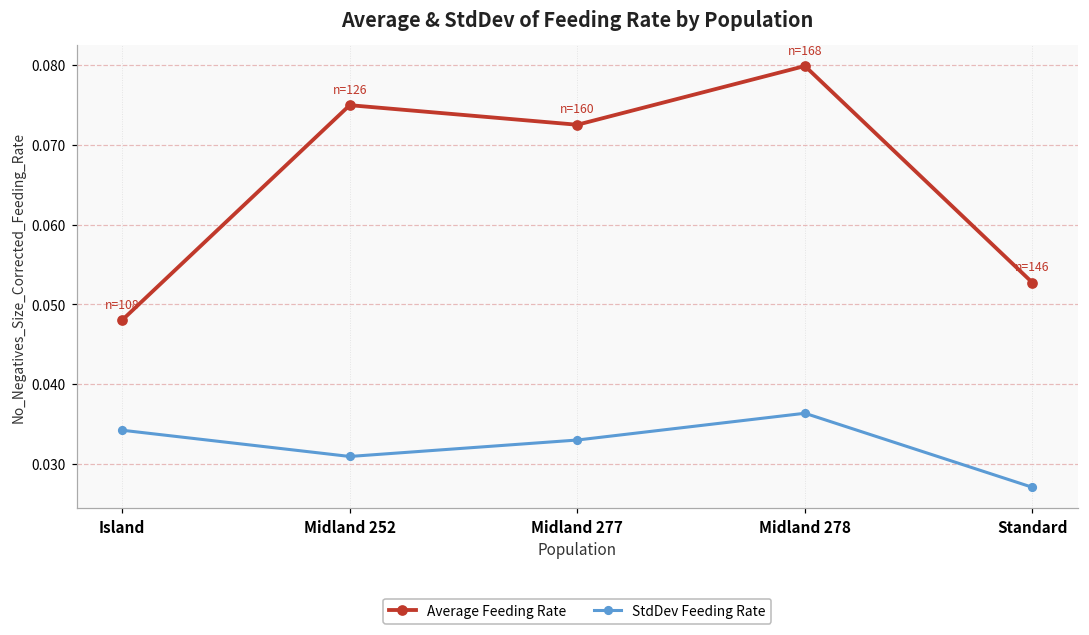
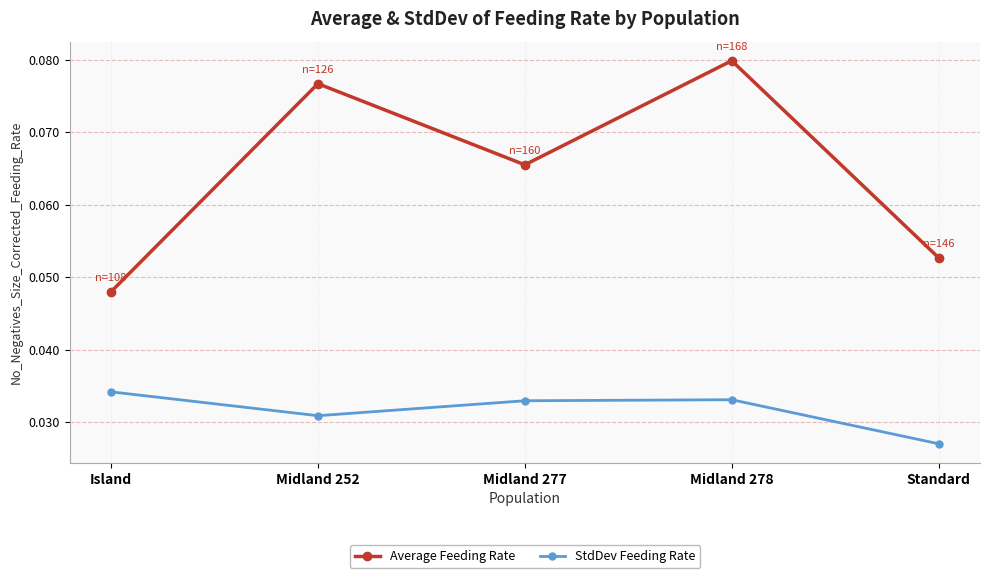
  {
    "Average Feeding Rate": {
-     "Midland 252": 0.075,
-     "Midland 277": 0.073
+     "Midland 252": 0.077,
+     "Midland 277": 0.066
    },
    "StdDev Feeding Rate": {
      "Island": 0.034,
      "Midland 252": 0.031,
      "Midland 277": 0.033,
-     "Midland 278": 0.036,
+     "Midland 278": 0.033,
      "Standard": 0.027
    }
  }
